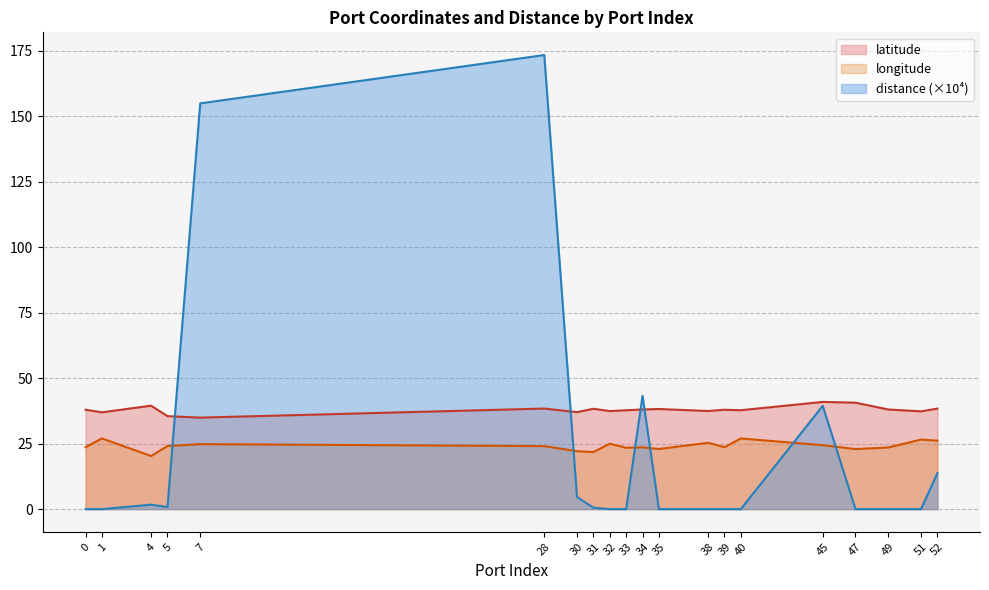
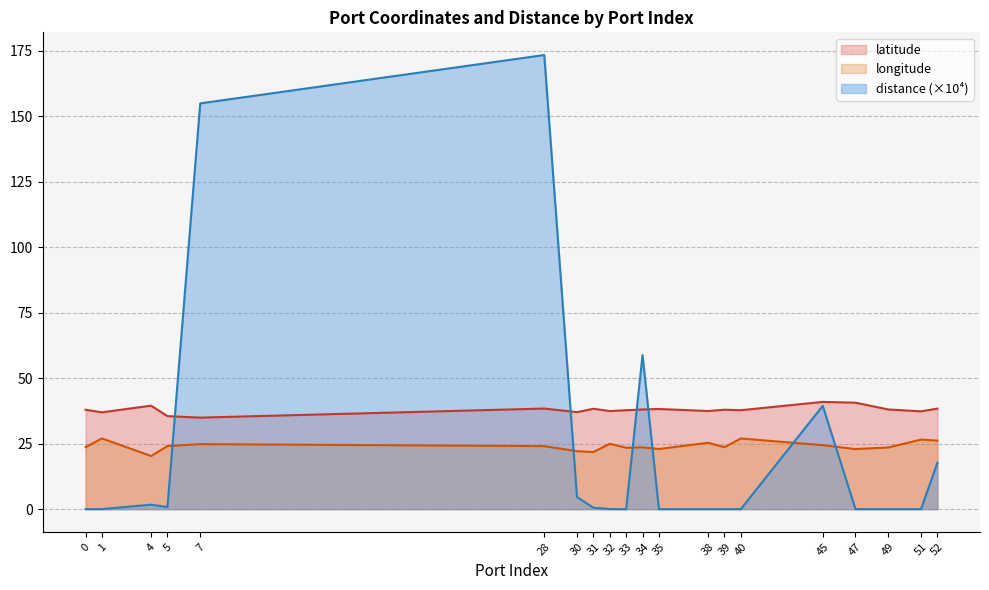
  {
    "distance (×10⁴)": {
      "0": 0,
      "1": 0,
      "4": 2,
      "5": 1,
      "7": 155,
      "28": 173,
      "30": 5,
      "31": 1,
      "32": 0,
      "33": 0,
-     "34": 43,
+     "34": 59,
      "35": 0,
      "38": 0,
      "39": 0,
      "40": 0,
      "45": 39,
      "47": 0,
      "49": 0,
      "51": 0,
-     "52": 14
+     "52": 18
    }
  }
